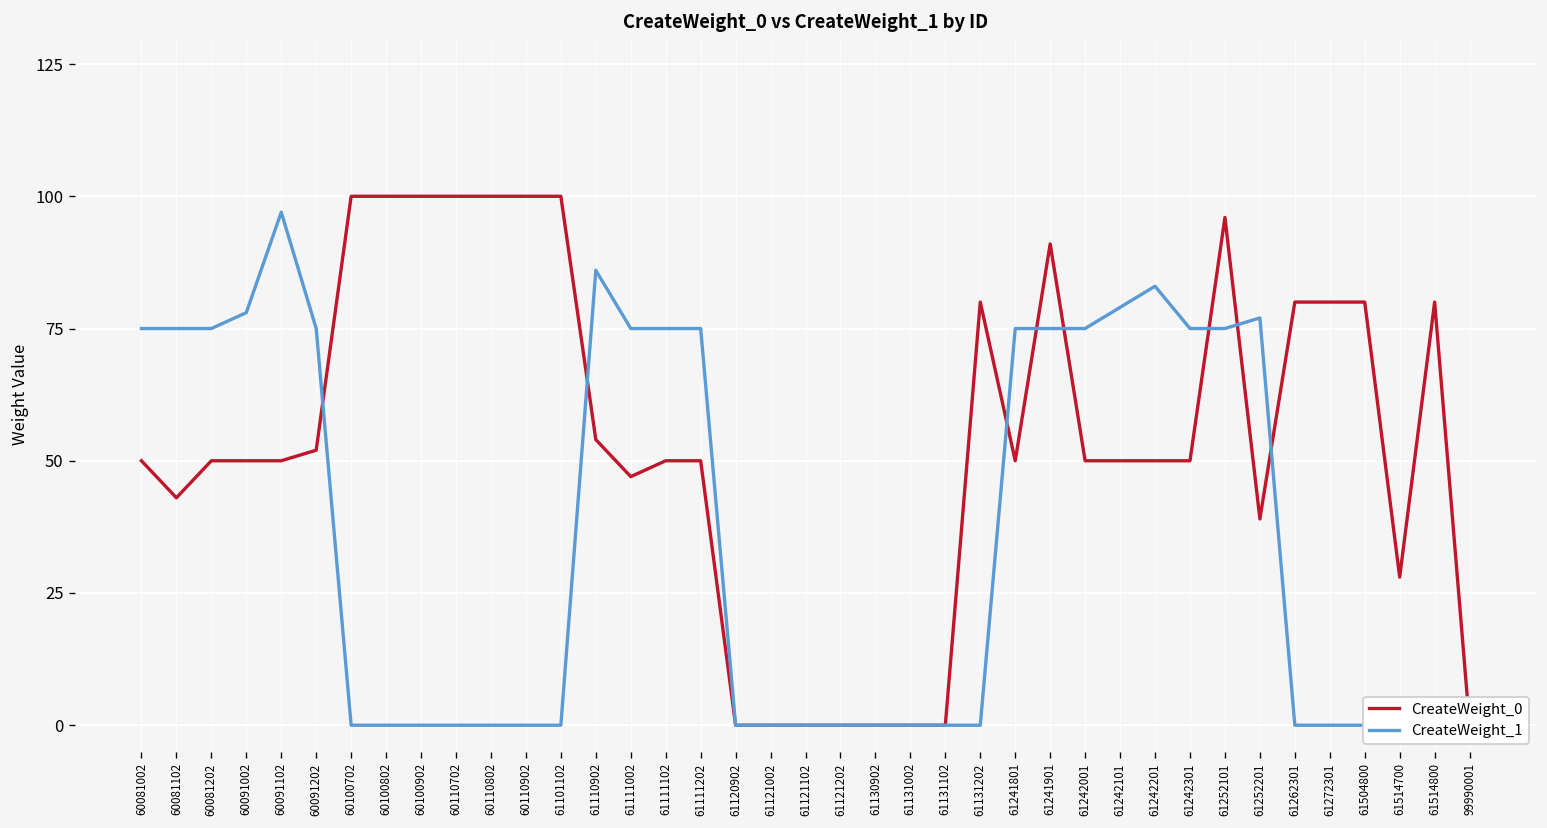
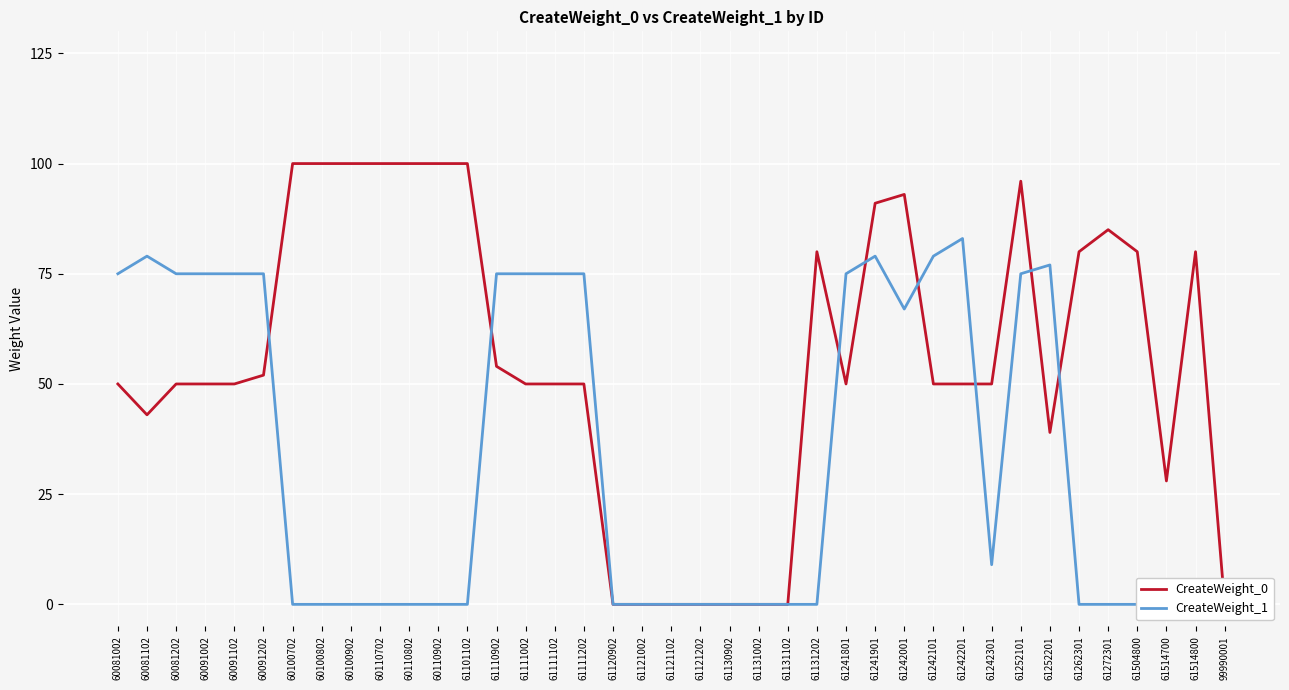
  {
    "CreateWeight_0": {
      "60081002": 50,
      "60081102": 43,
      "60081202": 50,
      "60091002": 50,
      "60091102": 50,
      "60091202": 52,
      "60100702": 100,
      "60100802": 100,
      "60100902": 100,
      "60110702": 100,
      "60110802": 100,
      "60110902": 100,
      "61101102": 100,
      "61110902": 54,
-     "61111002": 47,
+     "61111002": 50,
      "61111102": 50,
      "61111202": 50,
      "61131202": 80,
      "61241801": 50,
      "61241901": 91,
-     "61242001": 50,
+     "61242001": 93,
      "61242101": 50,
      "61242201": 50,
      "61242301": 50,
      "61252101": 96,
      "61252201": 39,
      "61262301": 80,
-     "61272301": 80,
+     "61272301": 85,
      "61504800": 80,
      "61514700": 28,
      "61514800": 80
    },
    "CreateWeight_1": {
      "60081002": 75,
-     "60081102": 75,
+     "60081102": 79,
      "60081202": 75,
-     "60091002": 78,
-     "60091102": 97,
+     "60091002": 75,
+     "60091102": 75,
      "60091202": 75,
      "60100702": 0,
      "60100802": 0,
      "60100902": 0,
      "60110702": 0,
      "60110802": 0,
      "60110902": 0,
      "61101102": 0,
-     "61110902": 86,
+     "61110902": 75,
      "61111002": 75,
      "61111102": 75,
      "61111202": 75,
      "61131202": 0,
      "61241801": 75,
-     "61241901": 75,
-     "61242001": 75,
+     "61241901": 79,
+     "61242001": 67,
      "61242101": 79,
      "61242201": 83,
-     "61242301": 75,
+     "61242301": 9,
      "61252101": 75,
      "61252201": 77,
      "61262301": 0,
      "61272301": 0
    }
  }
